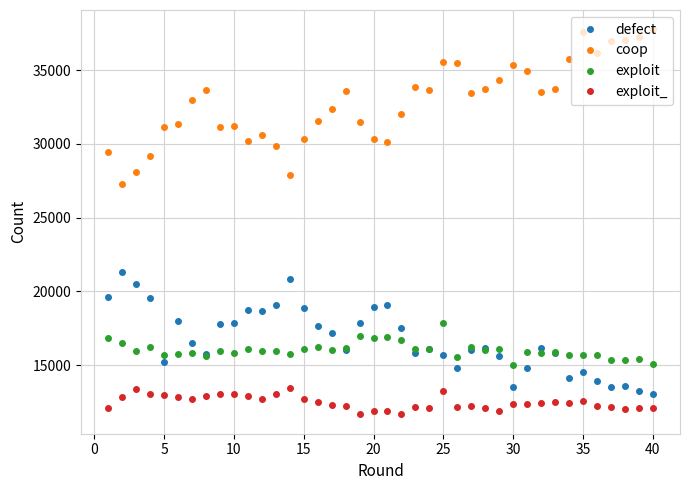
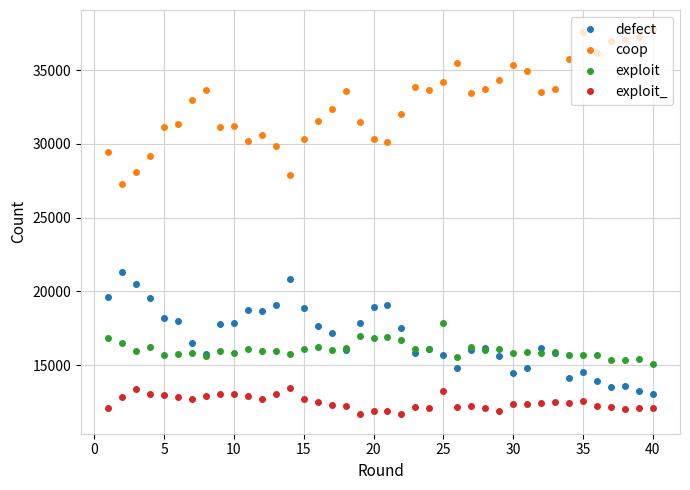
  {
    "defect": {
-     "5": 15200,
+     "5": 18200,
      "10": 17900,
      "15": 18900,
      "20": 18900,
      "25": 15700,
-     "30": 13500,
+     "30": 14500,
      "35": 14500,
      "40": 13000
    },
    "coop": {
      "5": 31200,
      "10": 31200,
      "15": 30300,
      "20": 30300,
-     "25": 35500,
+     "25": 34200,
      "30": 35300
    },
    "exploit": {
      "5": 15700,
      "10": 15800,
      "15": 16100,
      "20": 16900,
      "25": 17900,
-     "30": 15000,
+     "30": 15800,
      "35": 15700,
      "40": 15100
    },
    "exploit_": {
      "5": 13000,
      "10": 13100,
      "15": 12700,
      "20": 11900,
      "25": 13300,
      "30": 12400,
      "35": 12600,
      "40": 12100
    }
  }
